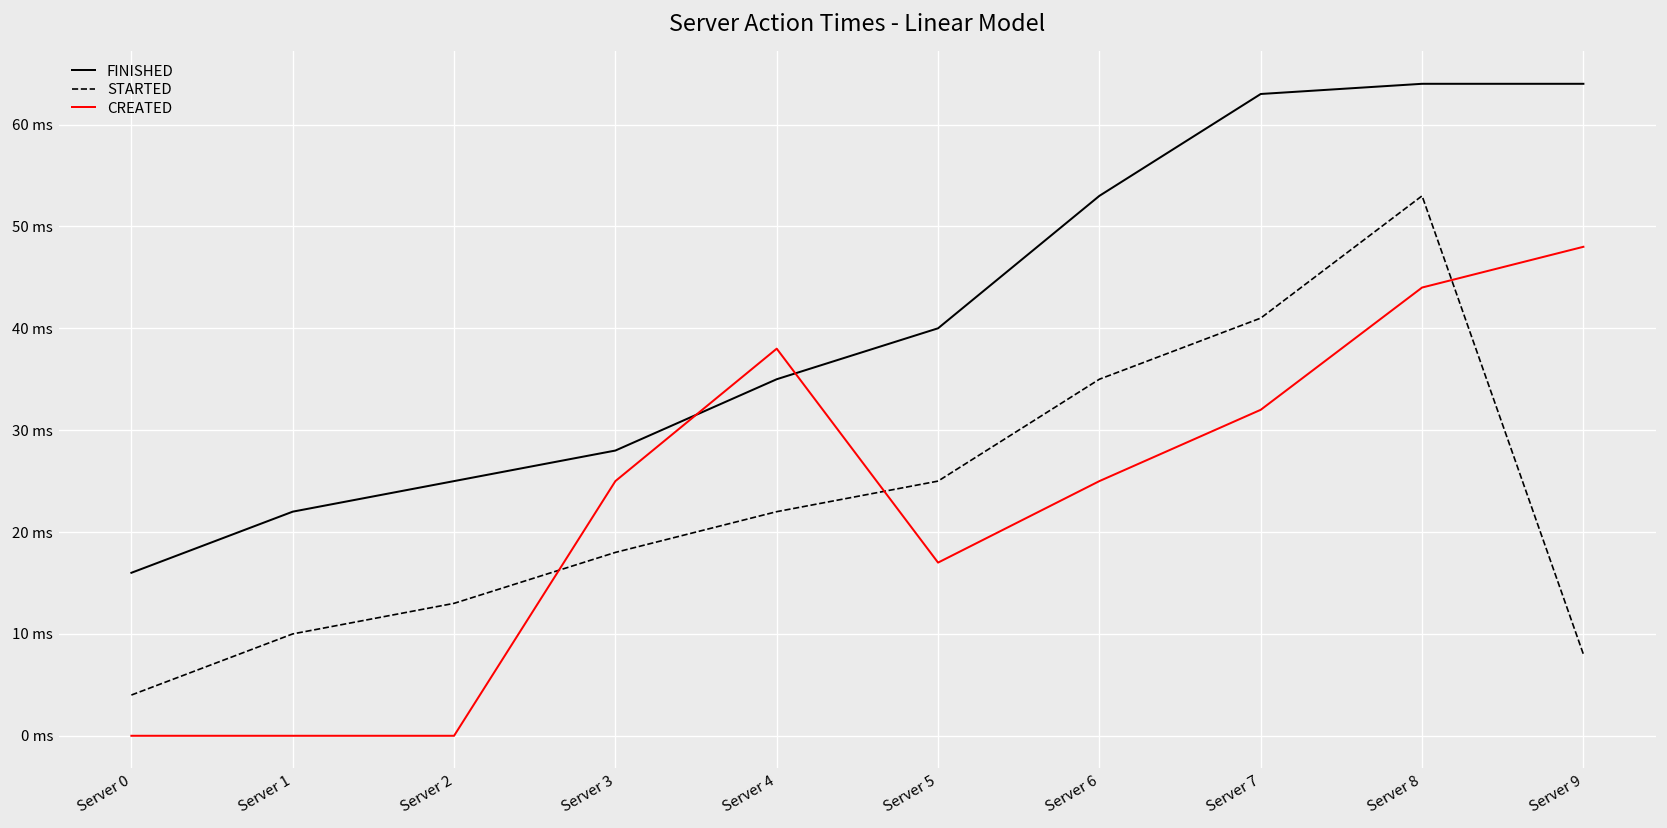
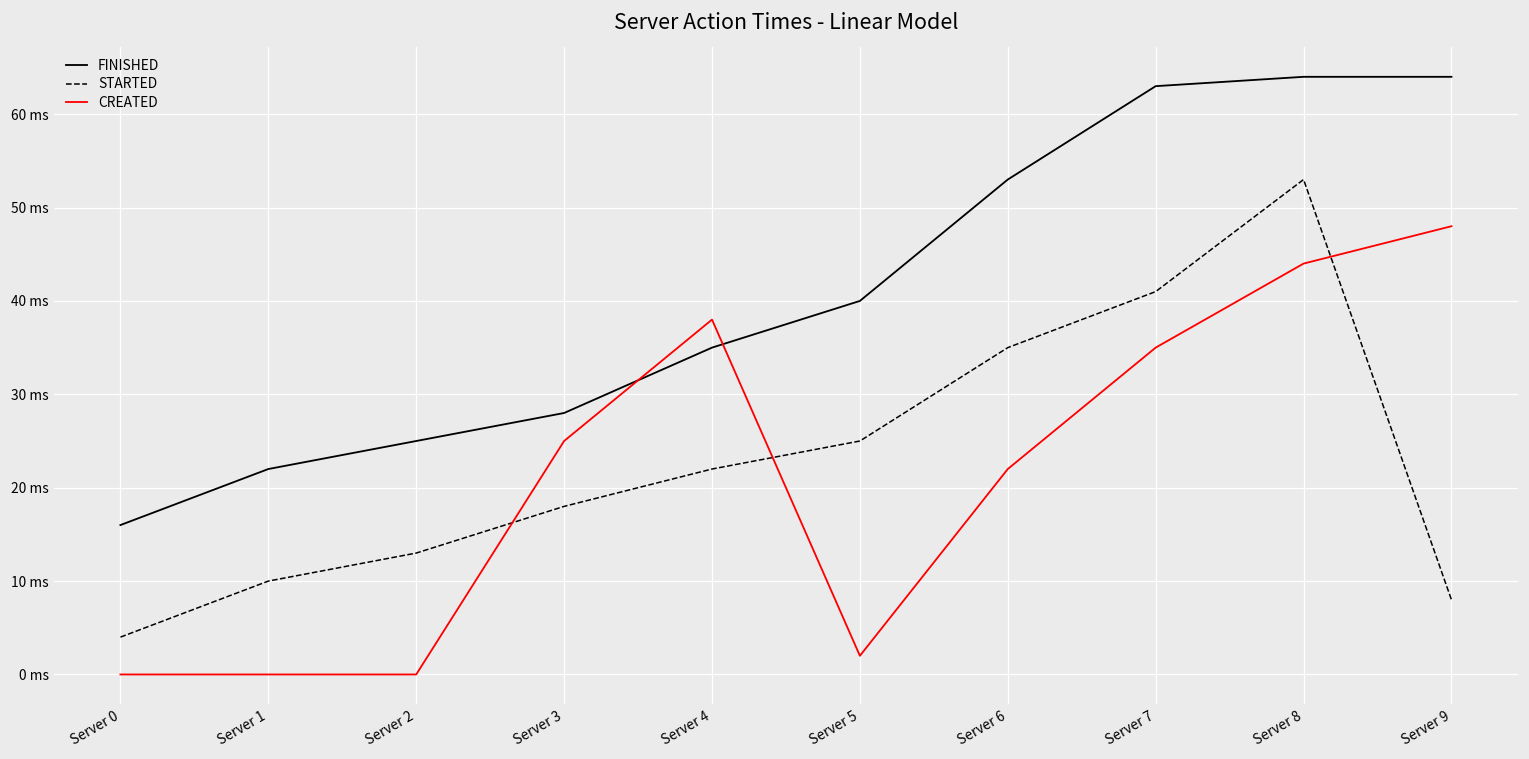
  {
    "CREATED": {
      "Server 0": "0 ms",
      "Server 1": "0 ms",
      "Server 2": "0 ms",
      "Server 3": "25 ms",
      "Server 4": "38 ms",
-     "Server 5": "17 ms",
-     "Server 6": "25 ms",
-     "Server 7": "32 ms",
+     "Server 5": "2 ms",
+     "Server 6": "22 ms",
+     "Server 7": "35 ms",
      "Server 8": "44 ms",
      "Server 9": "48 ms"
    }
  }
